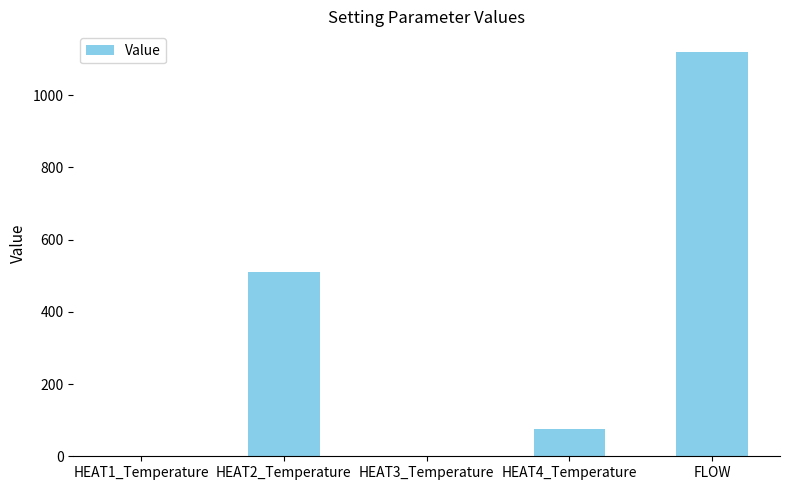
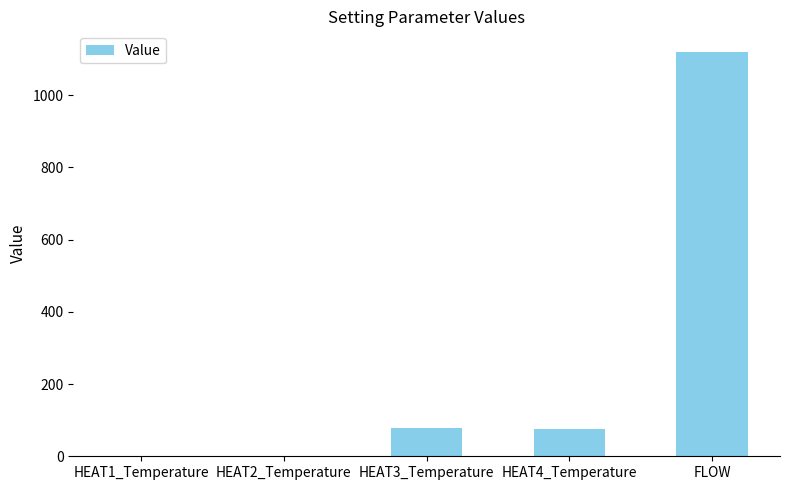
  {
-   "HEAT2_Temperature": 510,
-   "HEAT3_Temperature": 0,
+   "HEAT2_Temperature": 0,
+   "HEAT3_Temperature": 80,
    "HEAT4_Temperature": 80,
    "FLOW": 1120
  }
